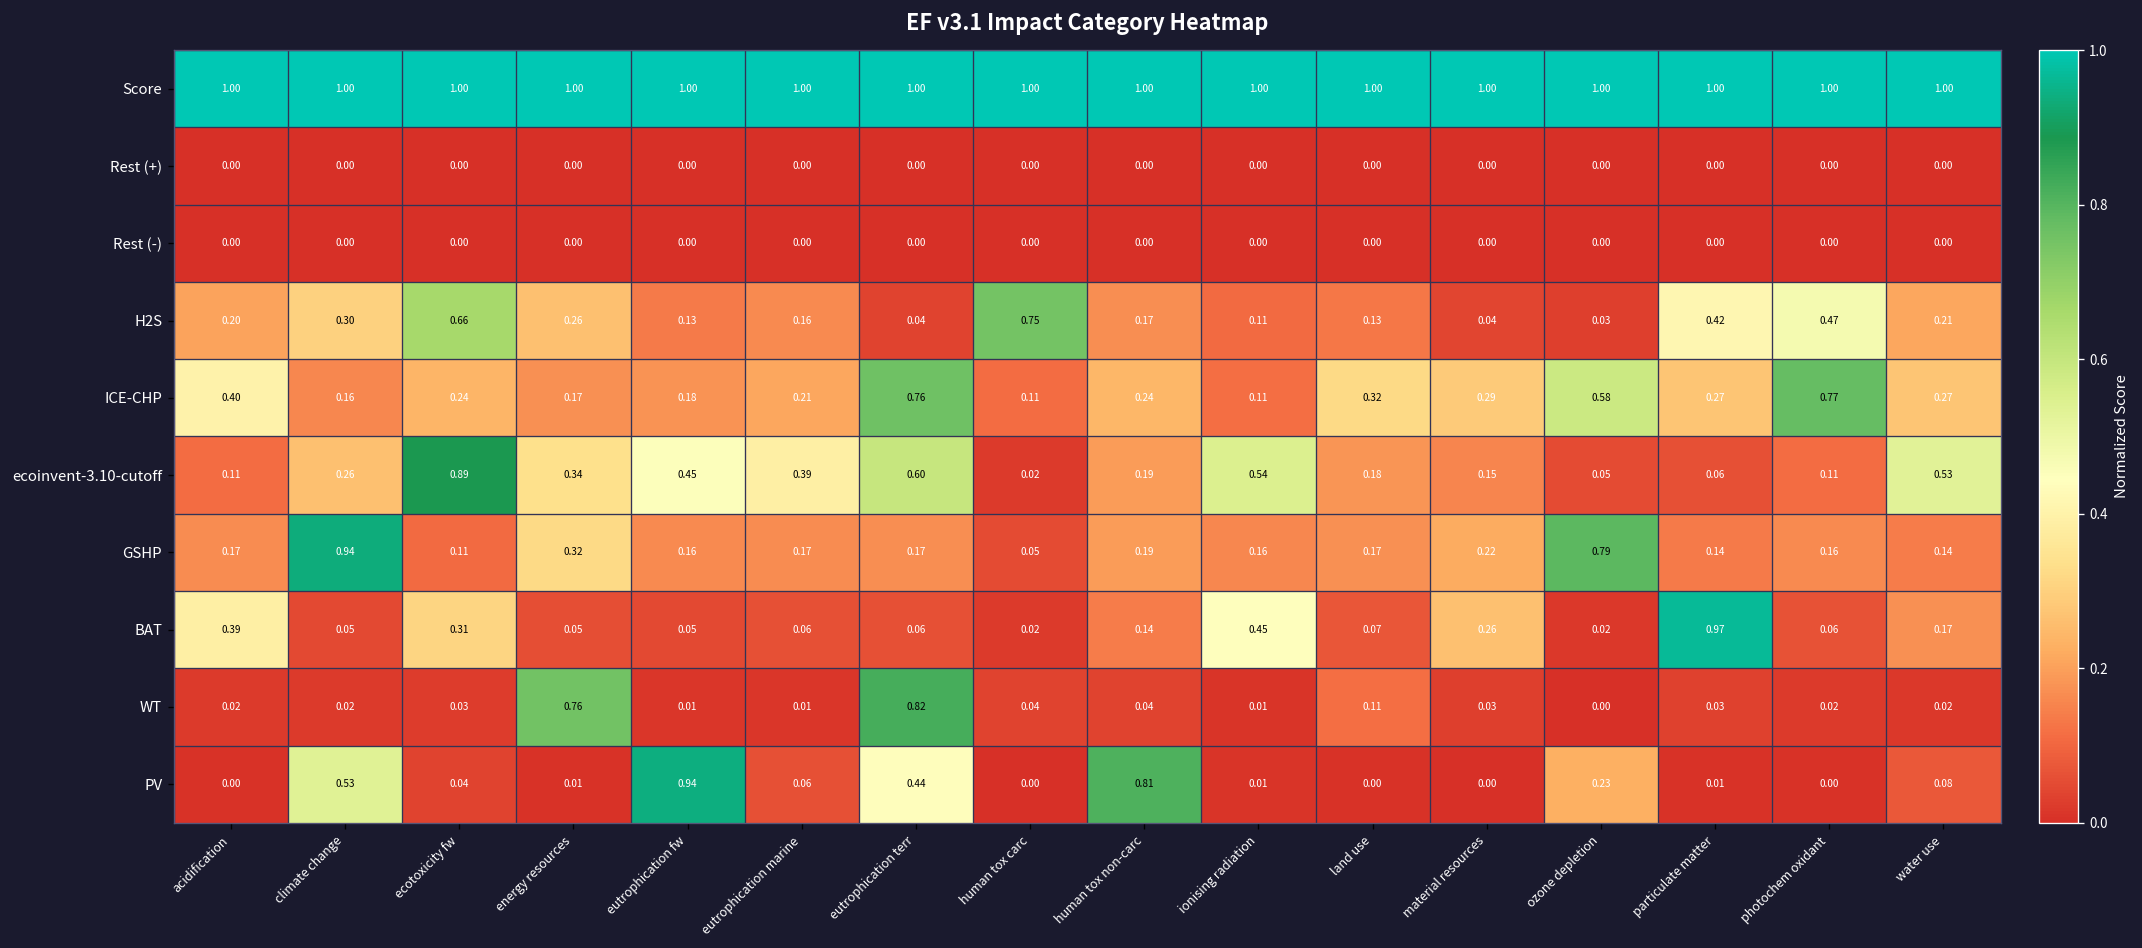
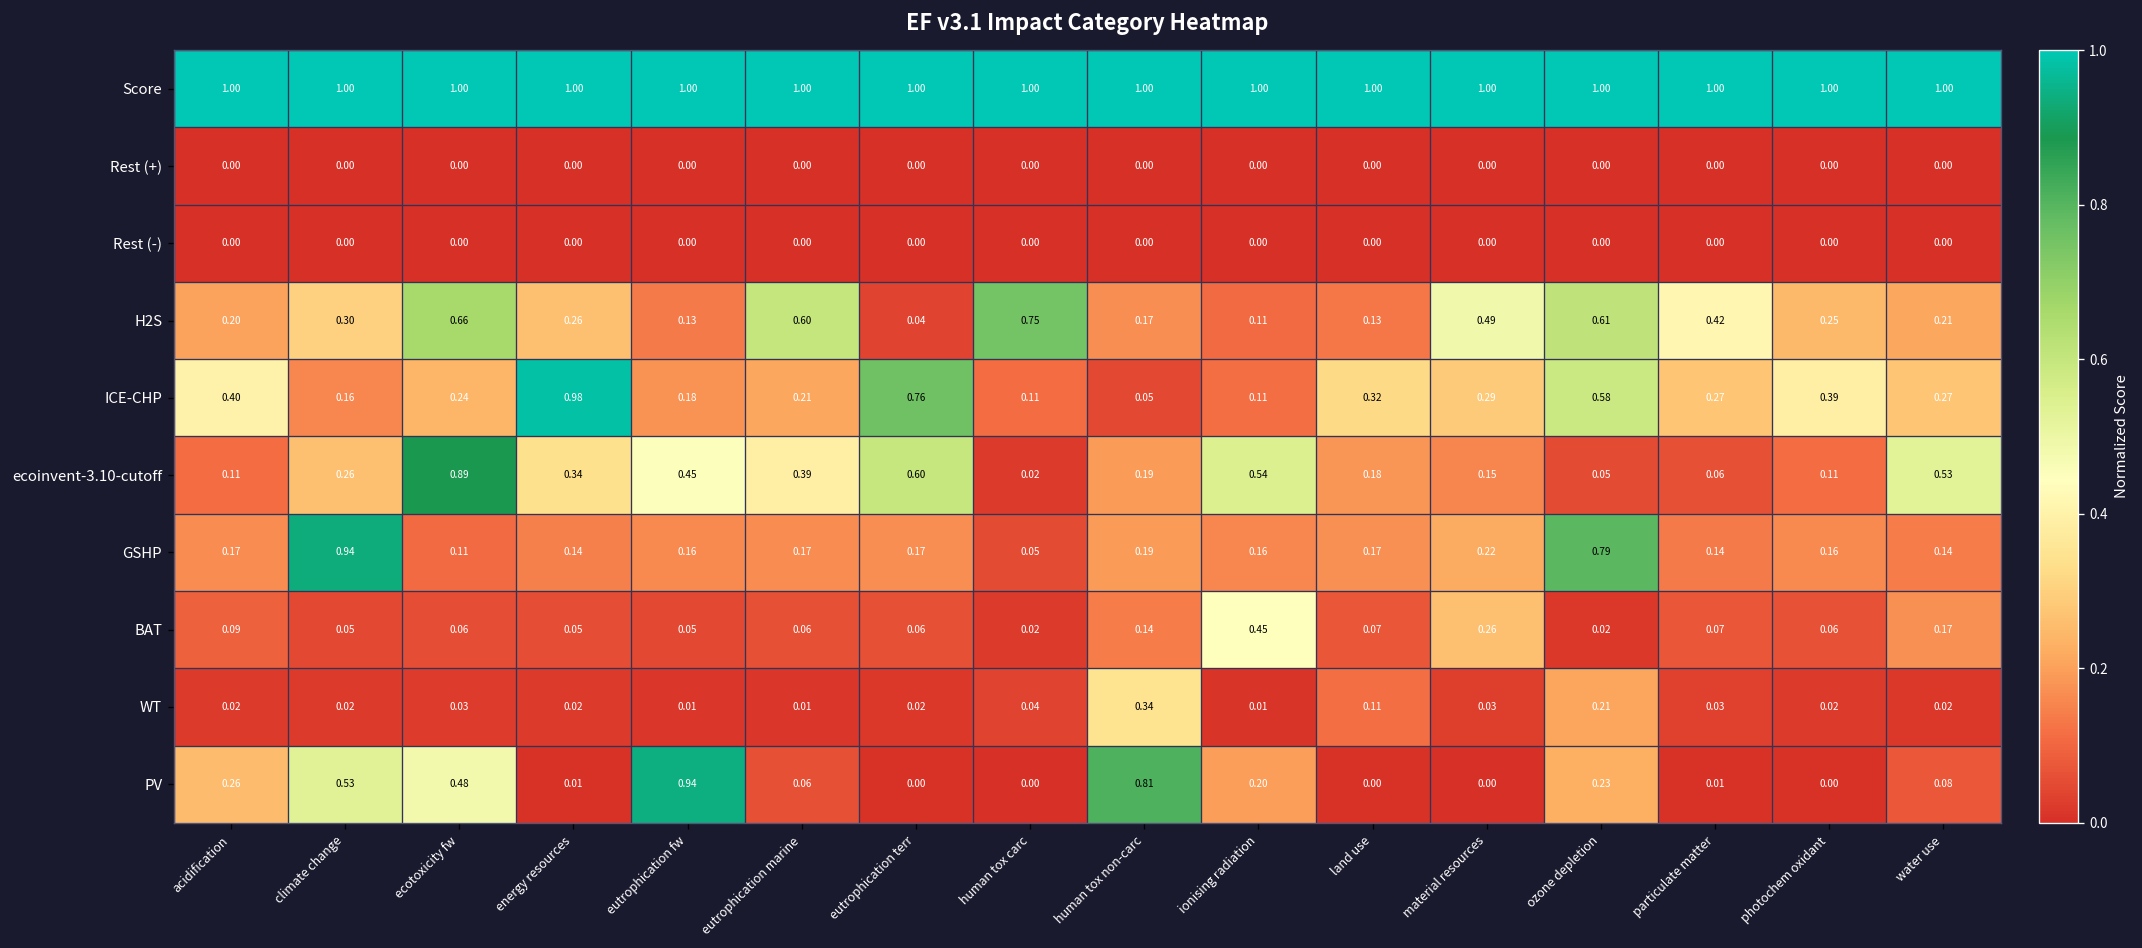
  {
    "Score": {
      "acidification": 1.00,
      "climate change": 1.00,
      "ecotoxicity fw": 1.00,
      "energy resources": 1.00,
      "eutrophication fw": 1.00,
      "eutrophication marine": 1.00,
      "eutrophication terr": 1.00,
      "human tox carc": 1.00,
      "human tox non-carc": 1.00,
      "ionising radiation": 1.00,
      "land use": 1.00,
      "material resources": 1.00,
      "ozone depletion": 1.00,
      "particulate matter": 1.00,
      "photochem oxidant": 1.00,
      "water use": 1.00
    },
    "Rest (+)": {
      "acidification": 0.00,
      "climate change": 0.00,
      "ecotoxicity fw": 0.00,
      "energy resources": 0.00,
      "eutrophication fw": 0.00,
      "eutrophication marine": 0.00,
      "eutrophication terr": 0.00,
      "human tox carc": 0.00,
      "human tox non-carc": 0.00,
      "ionising radiation": 0.00,
      "land use": 0.00,
      "material resources": 0.00,
      "ozone depletion": 0.00,
      "particulate matter": 0.00,
      "photochem oxidant": 0.00,
      "water use": 0.00
    },
    "Rest (-)": {
      "acidification": 0.00,
      "climate change": 0.00,
      "ecotoxicity fw": 0.00,
      "energy resources": 0.00,
      "eutrophication fw": 0.00,
      "eutrophication marine": 0.00,
      "eutrophication terr": 0.00,
      "human tox carc": 0.00,
      "human tox non-carc": 0.00,
      "ionising radiation": 0.00,
      "land use": 0.00,
      "material resources": 0.00,
      "ozone depletion": 0.00,
      "particulate matter": 0.00,
      "photochem oxidant": 0.00,
      "water use": 0.00
    },
    "H2S": {
      "acidification": 0.20,
      "climate change": 0.30,
      "ecotoxicity fw": 0.66,
      "energy resources": 0.26,
      "eutrophication fw": 0.13,
-     "eutrophication marine": 0.16,
+     "eutrophication marine": 0.60,
      "eutrophication terr": 0.04,
      "human tox carc": 0.75,
      "human tox non-carc": 0.17,
      "ionising radiation": 0.11,
      "land use": 0.13,
-     "material resources": 0.04,
-     "ozone depletion": 0.03,
+     "material resources": 0.49,
+     "ozone depletion": 0.61,
      "particulate matter": 0.42,
-     "photochem oxidant": 0.47,
+     "photochem oxidant": 0.25,
      "water use": 0.21
    },
    "ICE-CHP": {
      "acidification": 0.40,
      "climate change": 0.16,
      "ecotoxicity fw": 0.24,
-     "energy resources": 0.17,
+     "energy resources": 0.98,
      "eutrophication fw": 0.18,
      "eutrophication marine": 0.21,
      "eutrophication terr": 0.76,
      "human tox carc": 0.11,
-     "human tox non-carc": 0.24,
+     "human tox non-carc": 0.05,
      "ionising radiation": 0.11,
      "land use": 0.32,
      "material resources": 0.29,
      "ozone depletion": 0.58,
      "particulate matter": 0.27,
-     "photochem oxidant": 0.77,
+     "photochem oxidant": 0.39,
      "water use": 0.27
    },
    "ecoinvent-3.10-cutoff": {
      "acidification": 0.11,
      "climate change": 0.26,
      "ecotoxicity fw": 0.89,
      "energy resources": 0.34,
      "eutrophication fw": 0.45,
      "eutrophication marine": 0.39,
      "eutrophication terr": 0.60,
      "human tox carc": 0.02,
      "human tox non-carc": 0.19,
      "ionising radiation": 0.54,
      "land use": 0.18,
      "material resources": 0.15,
      "ozone depletion": 0.05,
      "particulate matter": 0.06,
      "photochem oxidant": 0.11,
      "water use": 0.53
    },
    "GSHP": {
      "acidification": 0.17,
      "climate change": 0.94,
      "ecotoxicity fw": 0.11,
-     "energy resources": 0.32,
+     "energy resources": 0.14,
      "eutrophication fw": 0.16,
      "eutrophication marine": 0.17,
      "eutrophication terr": 0.17,
      "human tox carc": 0.05,
      "human tox non-carc": 0.19,
      "ionising radiation": 0.16,
      "land use": 0.17,
      "material resources": 0.22,
      "ozone depletion": 0.79,
      "particulate matter": 0.14,
      "photochem oxidant": 0.16,
      "water use": 0.14
    },
    "BAT": {
-     "acidification": 0.39,
+     "acidification": 0.09,
      "climate change": 0.05,
-     "ecotoxicity fw": 0.31,
+     "ecotoxicity fw": 0.06,
      "energy resources": 0.05,
      "eutrophication fw": 0.05,
      "eutrophication marine": 0.06,
      "eutrophication terr": 0.06,
      "human tox carc": 0.02,
      "human tox non-carc": 0.14,
      "ionising radiation": 0.45,
      "land use": 0.07,
      "material resources": 0.26,
      "ozone depletion": 0.02,
-     "particulate matter": 0.97,
+     "particulate matter": 0.07,
      "photochem oxidant": 0.06,
      "water use": 0.17
    },
    "WT": {
      "acidification": 0.02,
      "climate change": 0.02,
      "ecotoxicity fw": 0.03,
-     "energy resources": 0.76,
+     "energy resources": 0.02,
      "eutrophication fw": 0.01,
      "eutrophication marine": 0.01,
-     "eutrophication terr": 0.82,
+     "eutrophication terr": 0.02,
      "human tox carc": 0.04,
-     "human tox non-carc": 0.04,
+     "human tox non-carc": 0.34,
      "ionising radiation": 0.01,
      "land use": 0.11,
      "material resources": 0.03,
-     "ozone depletion": 0.00,
+     "ozone depletion": 0.21,
      "particulate matter": 0.03,
      "photochem oxidant": 0.02,
      "water use": 0.02
    },
    "PV": {
-     "acidification": 0.00,
+     "acidification": 0.26,
      "climate change": 0.53,
-     "ecotoxicity fw": 0.04,
+     "ecotoxicity fw": 0.48,
      "energy resources": 0.01,
      "eutrophication fw": 0.94,
      "eutrophication marine": 0.06,
-     "eutrophication terr": 0.44,
+     "eutrophication terr": 0.00,
      "human tox carc": 0.00,
      "human tox non-carc": 0.81,
-     "ionising radiation": 0.01,
+     "ionising radiation": 0.20,
      "land use": 0.00,
      "material resources": 0.00,
      "ozone depletion": 0.23,
      "particulate matter": 0.01,
      "photochem oxidant": 0.00,
      "water use": 0.08
    }
  }
